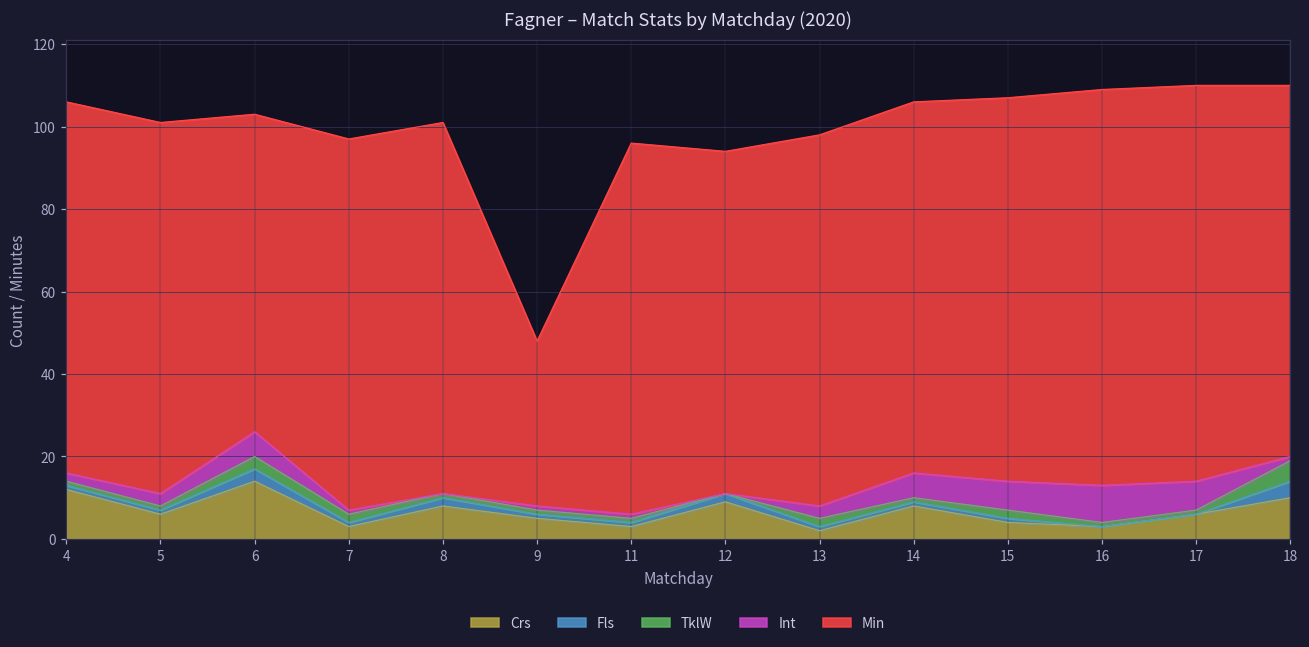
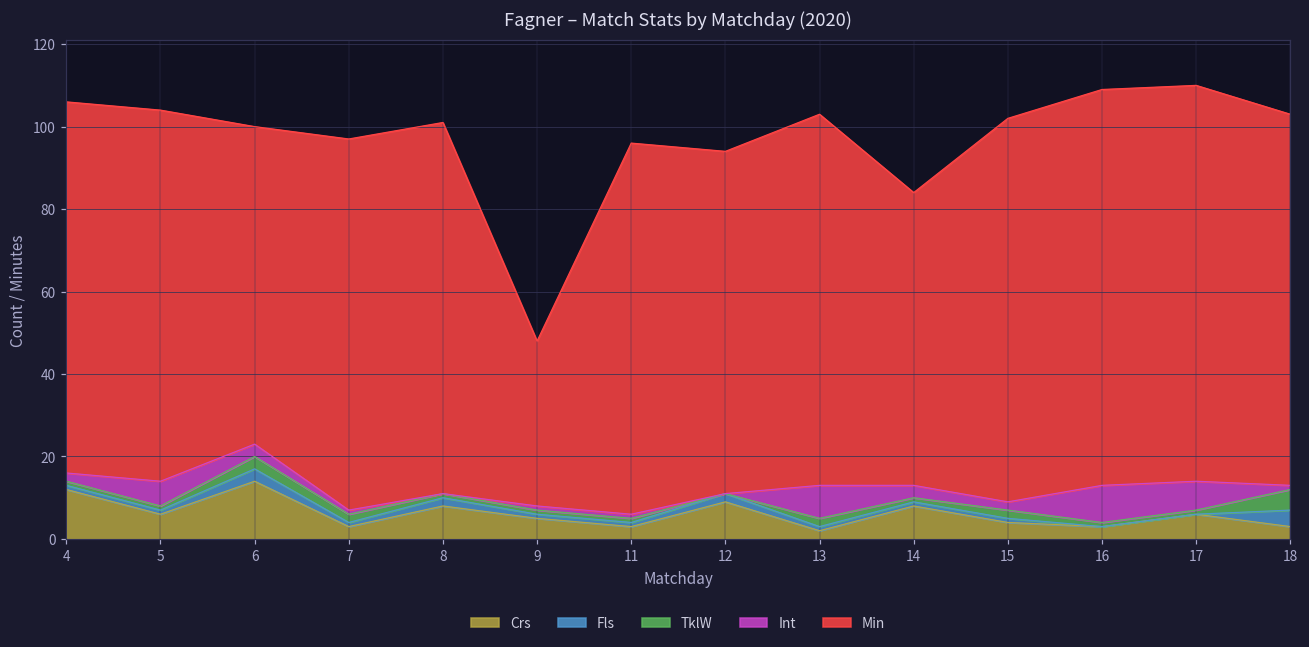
  {
    "Crs": {
      "4": 12,
      "5": 6,
      "6": 14,
      "7": 3,
      "8": 8,
      "9": 5,
      "11": 3,
      "12": 9,
      "13": 2,
      "14": 8,
      "15": 4,
-     "18": 10
+     "18": 3
    },
    "Fls": {
      "4": 13,
      "5": 7,
      "6": 17,
      "7": 4,
      "8": 10,
      "9": 6,
      "11": 4,
      "13": 3,
      "14": 9,
      "15": 5
    },
    "TklW": {
      "4": 1,
      "5": 1,
      "6": 3,
      "7": 2,
      "9": 1,
      "11": 1,
      "13": 2,
      "14": 1,
      "15": 2,
      "16": 1,
      "17": 1,
      "18": 5
    },
    "Int": {
      "4": 2,
-     "5": 3,
-     "6": 6,
+     "5": 6,
+     "6": 3,
      "7": 1,
      "9": 1,
      "11": 1,
-     "13": 3,
-     "14": 6,
-     "15": 7,
+     "13": 8,
+     "14": 3,
+     "15": 2,
      "16": 9,
      "17": 7,
      "18": 1
    },
    "Min": {
      "4": 90,
      "5": 90,
      "6": 77,
      "7": 90,
      "8": 90,
      "9": 40,
      "11": 90,
      "12": 83,
      "13": 90,
-     "14": 90,
+     "14": 71,
      "15": 93,
      "16": 96,
      "17": 96,
      "18": 90
    }
  }
